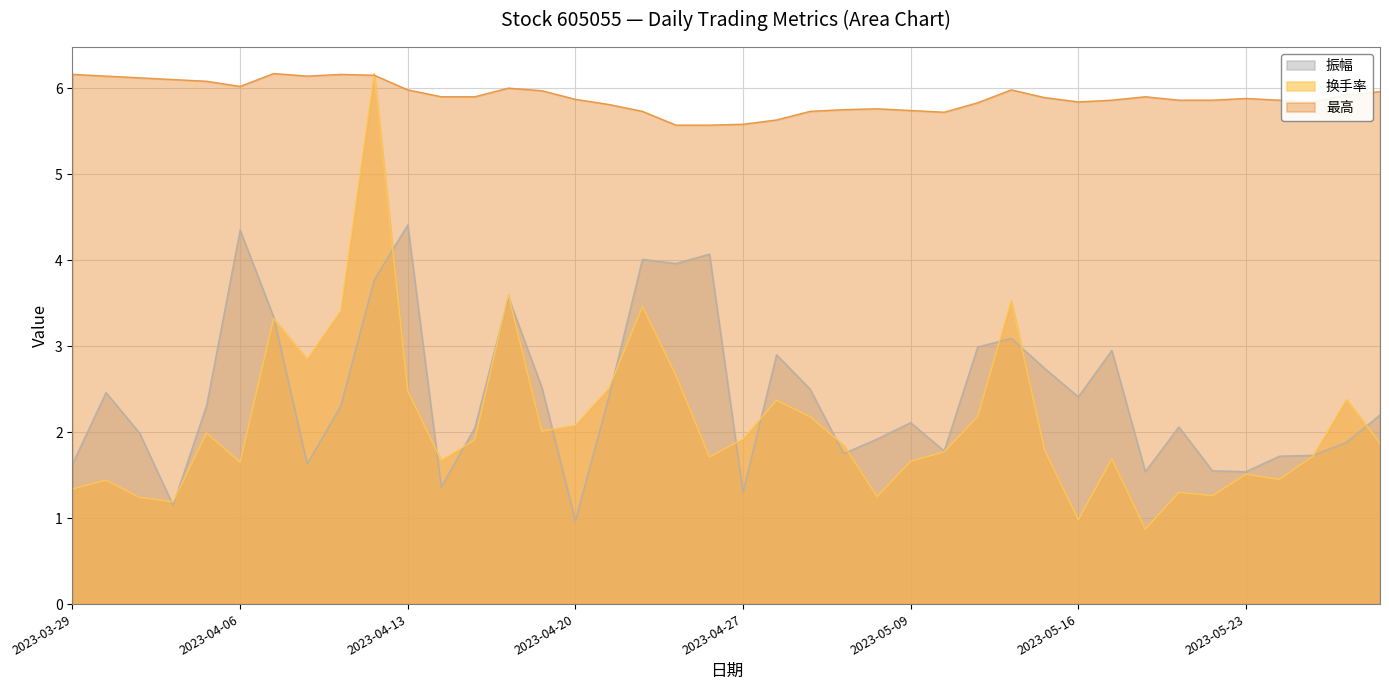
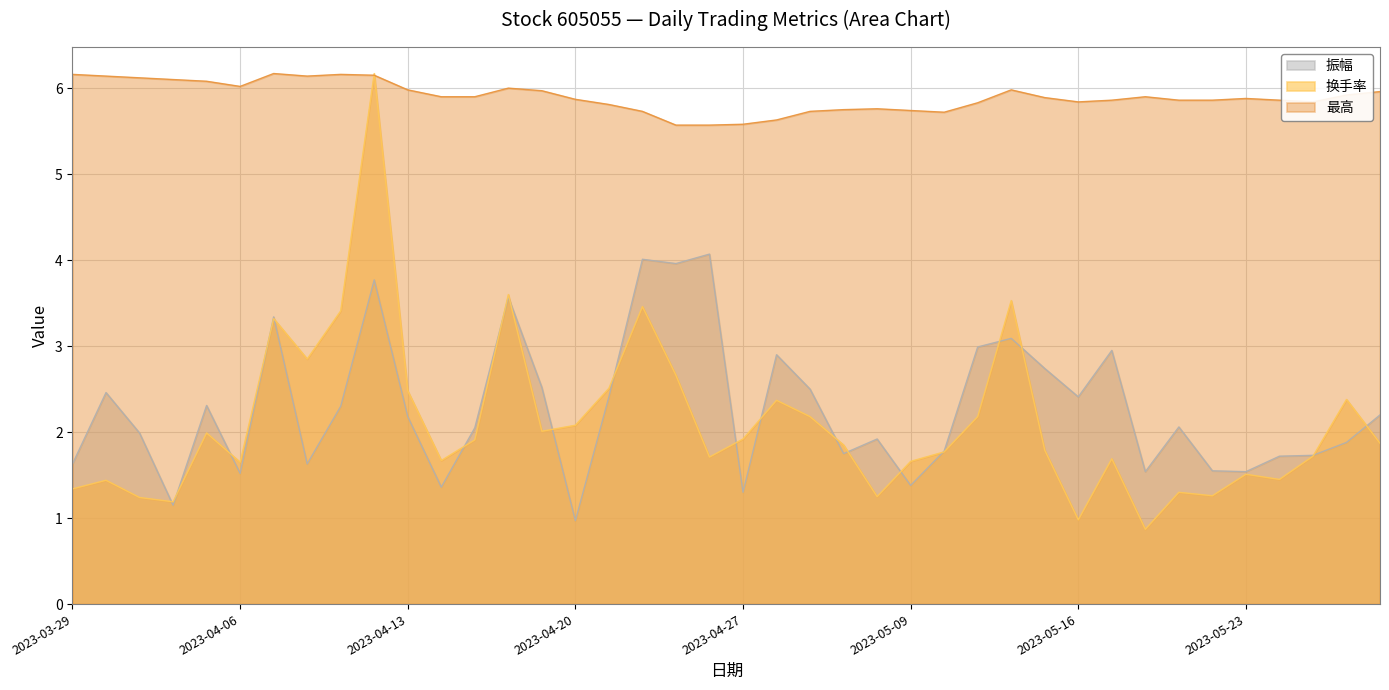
  {
    "振幅": {
      "2023-03-29": 1.6,
-     "2023-04-06": 4.4,
-     "2023-04-13": 4.4,
+     "2023-04-06": 1.5,
+     "2023-04-13": 2.2,
      "2023-04-20": 1.0,
      "2023-04-27": 1.3,
-     "2023-05-09": 2.1,
+     "2023-05-09": 1.4,
      "2023-05-16": 2.4
    }
  }
